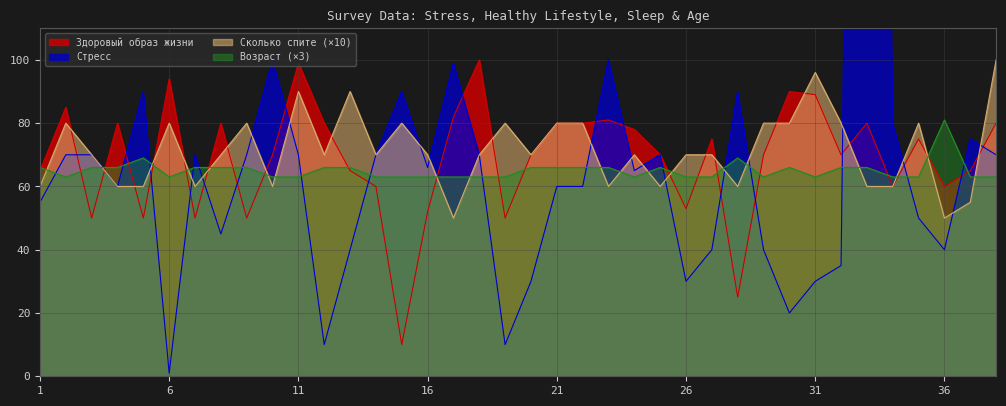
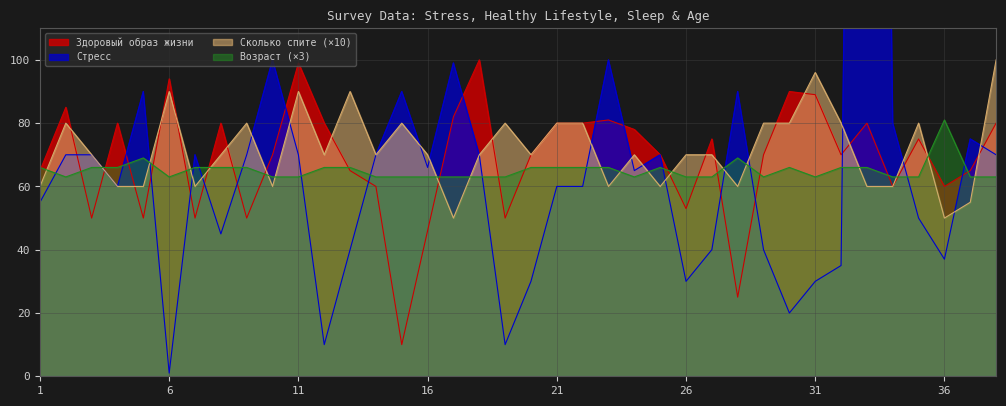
  {
    "Здоровый образ жизни": {
      "1": 65,
      "6": 94,
-     "16": 52,
+     "16": 46,
      "26": 53,
      "31": 89,
      "36": 60
    },
    "Стресс": {
      "1": 55,
      "6": 1,
      "11": 70,
      "16": 66,
      "21": 60,
      "26": 30,
      "31": 30,
-     "36": 40
+     "36": 37
    },
    "Сколько спите (×10)": {
      "1": 60,
-     "6": 80,
+     "6": 90,
      "11": 90,
      "16": 70,
      "26": 70,
      "31": 96,
      "36": 50
    },
    "Возраст (×3)": {
      "1": 66,
      "6": 63,
      "11": 63,
      "16": 63,
      "21": 66,
      "26": 63,
      "31": 63,
      "36": 81
    }
  }
